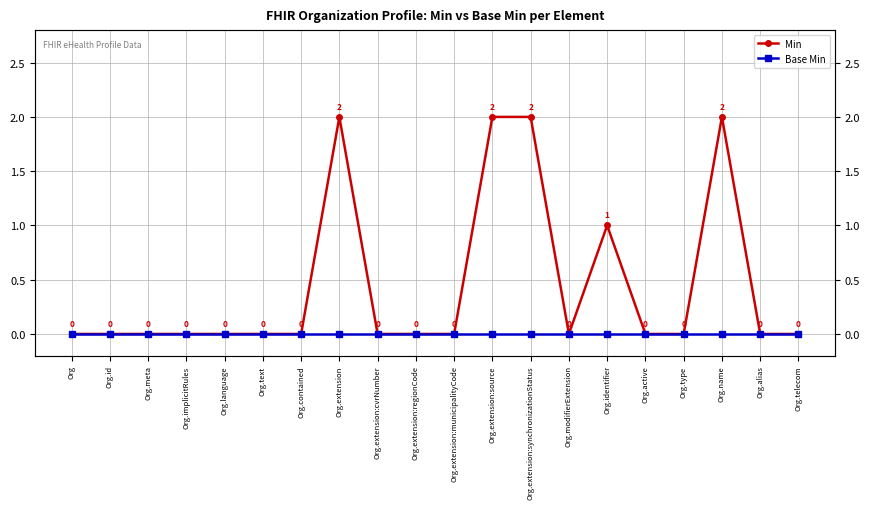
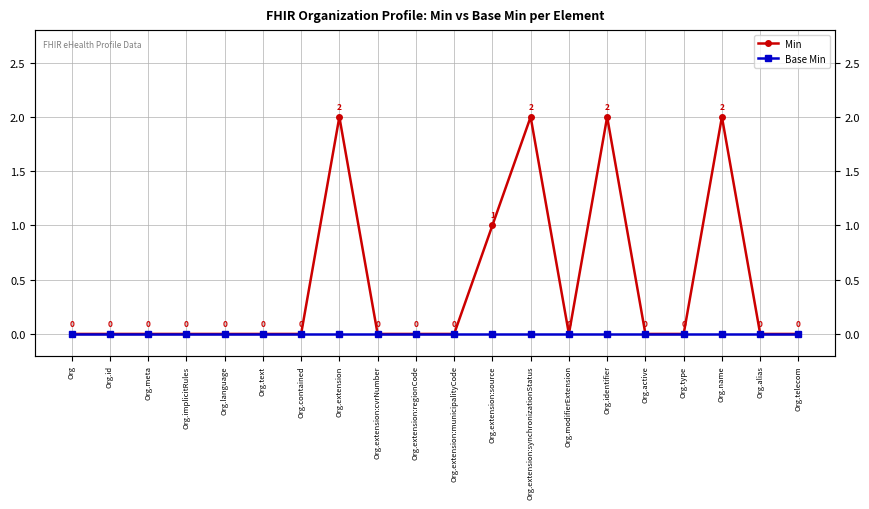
  {
    "Min": {
      "Org.extension": 2,
-     "Org.extension:source": 2,
+     "Org.extension:source": 1,
      "Org.extension:synchronizationStatus": 2,
-     "Org.identifier": 1,
+     "Org.identifier": 2,
      "Org.name": 2
    },
    "Base Min": {
      "Org.extension:synchronizationStatus": 0.00
    }
  }
